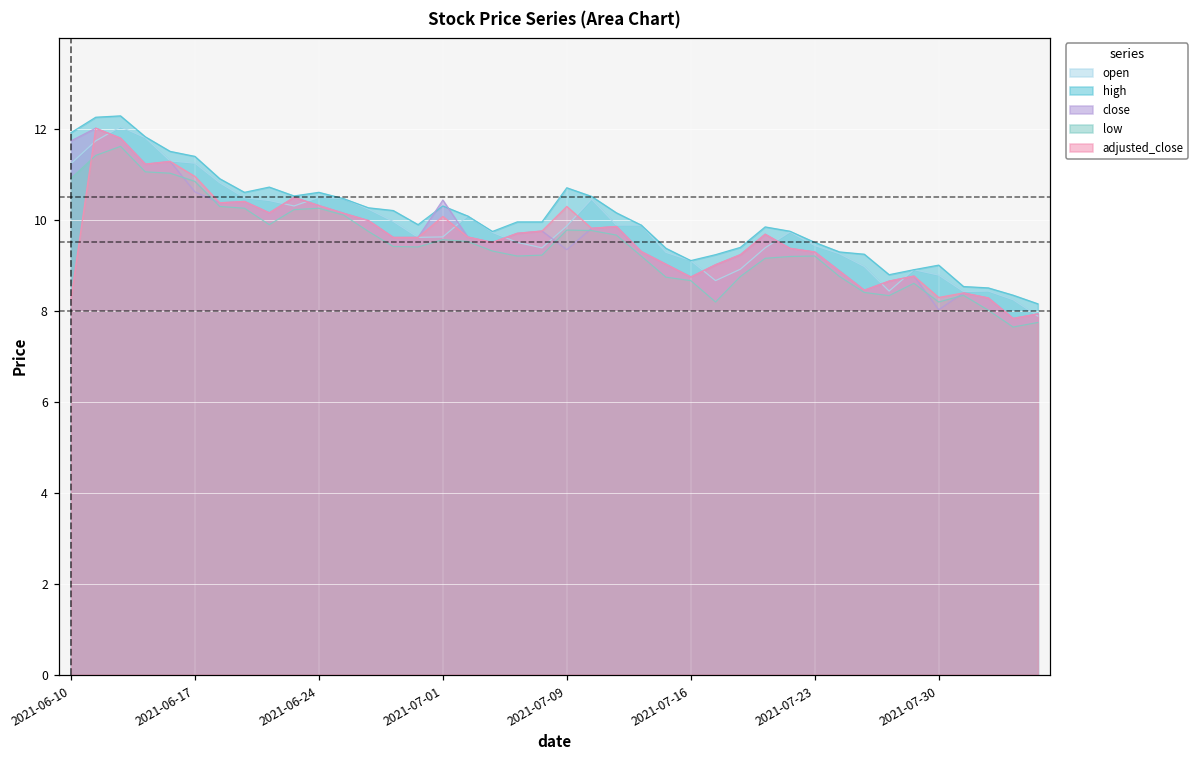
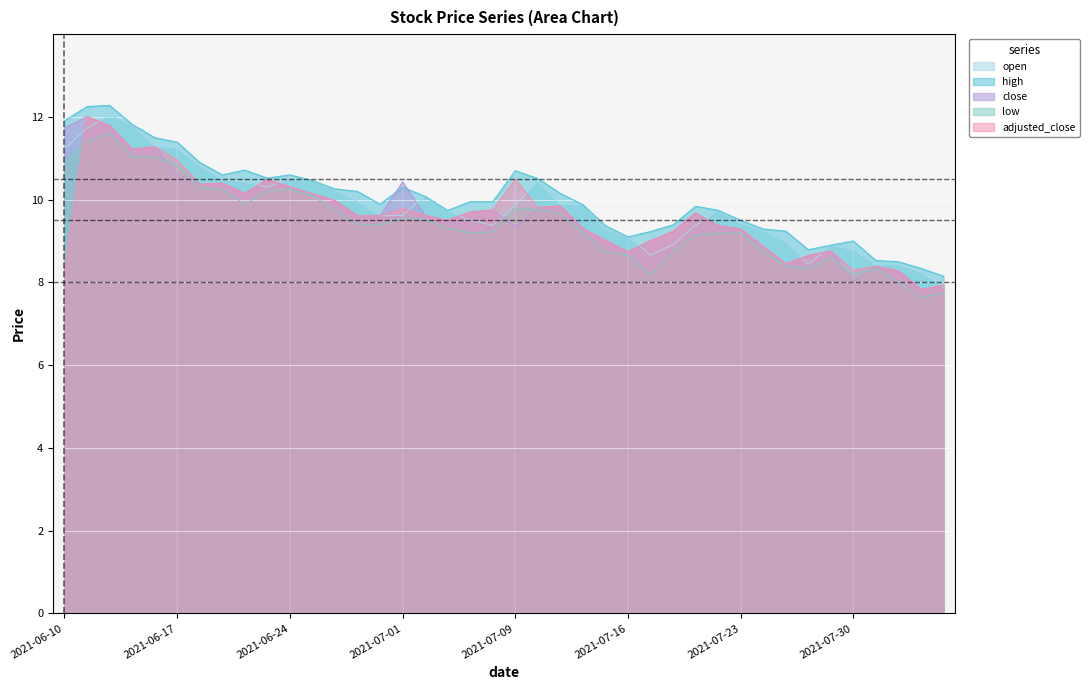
  {
    "adjusted_close": {
      "2021-06-10": 8.3,
      "2021-06-17": 11.0,
-     "2021-07-01": 10.1,
-     "2021-07-09": 10.3,
+     "2021-07-01": 9.8,
+     "2021-07-09": 10.5,
      "2021-07-30": 8.3
    }
  }
